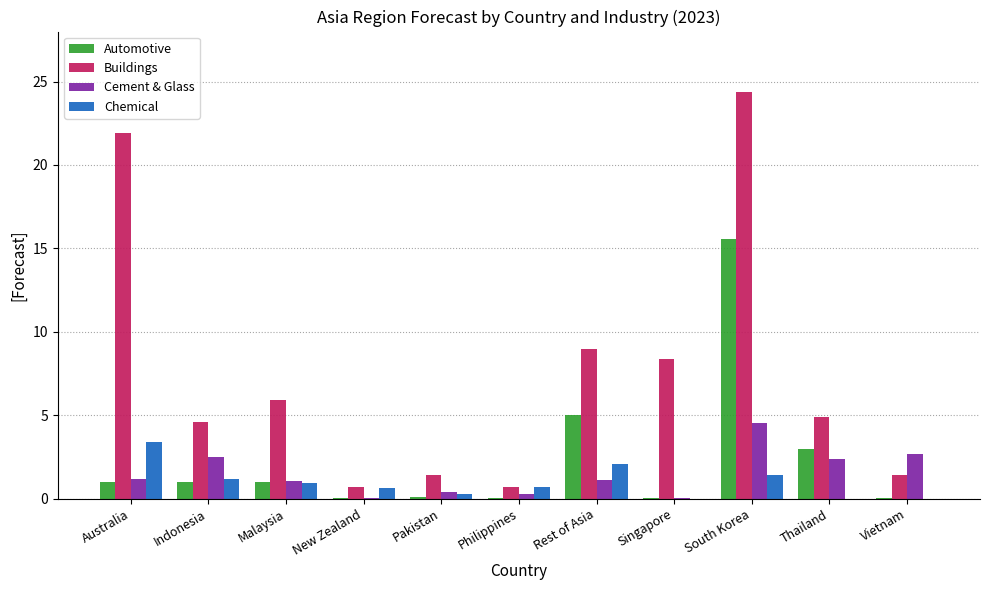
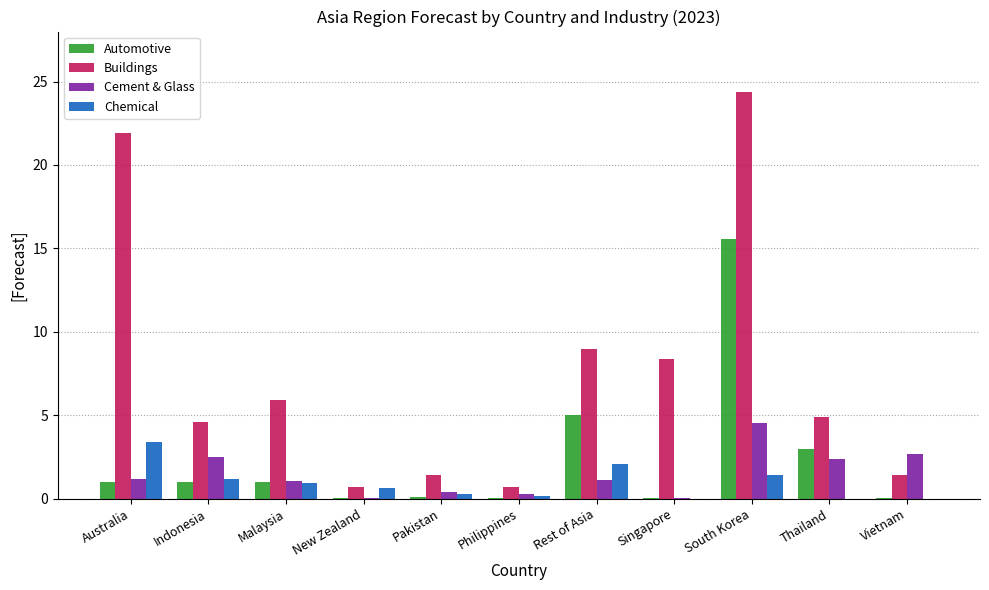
  {
    "Automotive": {
      "Australia": 1.0,
      "Indonesia": 1.0,
      "Malaysia": 1.0,
      "Rest of Asia": 5.0,
      "South Korea": 15.5,
      "Thailand": 3.0
    },
    "Buildings": {
      "Australia": 21.9,
      "Indonesia": 4.6,
      "Malaysia": 5.9,
      "New Zealand": 0.7,
      "Pakistan": 1.4,
      "Philippines": 0.7,
      "Rest of Asia": 9.0,
      "Singapore": 8.4,
      "South Korea": 24.4,
      "Thailand": 4.9,
      "Vietnam": 1.4
    },
    "Cement & Glass": {
      "Australia": 1.2,
      "Indonesia": 2.5,
      "Malaysia": 1.1,
      "Pakistan": 0.4,
      "Philippines": 0.3,
      "Rest of Asia": 1.1,
      "South Korea": 4.5,
      "Thailand": 2.3,
      "Vietnam": 2.7
    },
    "Chemical": {
      "Australia": 3.4,
      "Indonesia": 1.2,
      "Malaysia": 1.0,
      "New Zealand": 0.6,
      "Pakistan": 0.3,
-     "Philippines": 0.7,
+     "Philippines": 0.1,
      "Rest of Asia": 2.1,
      "Singapore": 0.0,
      "South Korea": 1.4,
      "Thailand": 0.0,
      "Vietnam": 0.0
    }
  }
